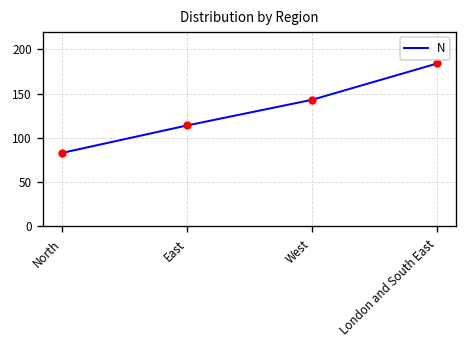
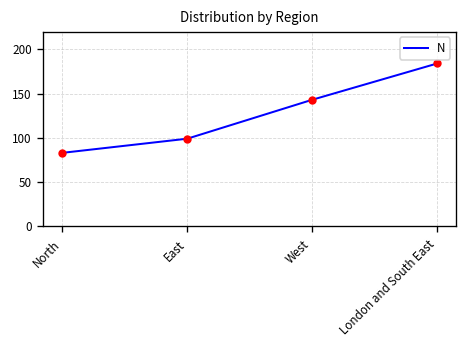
  {
    "North": 80,
-   "East": 110,
+   "East": 100,
    "West": 140,
    "London and South East": 180
  }
